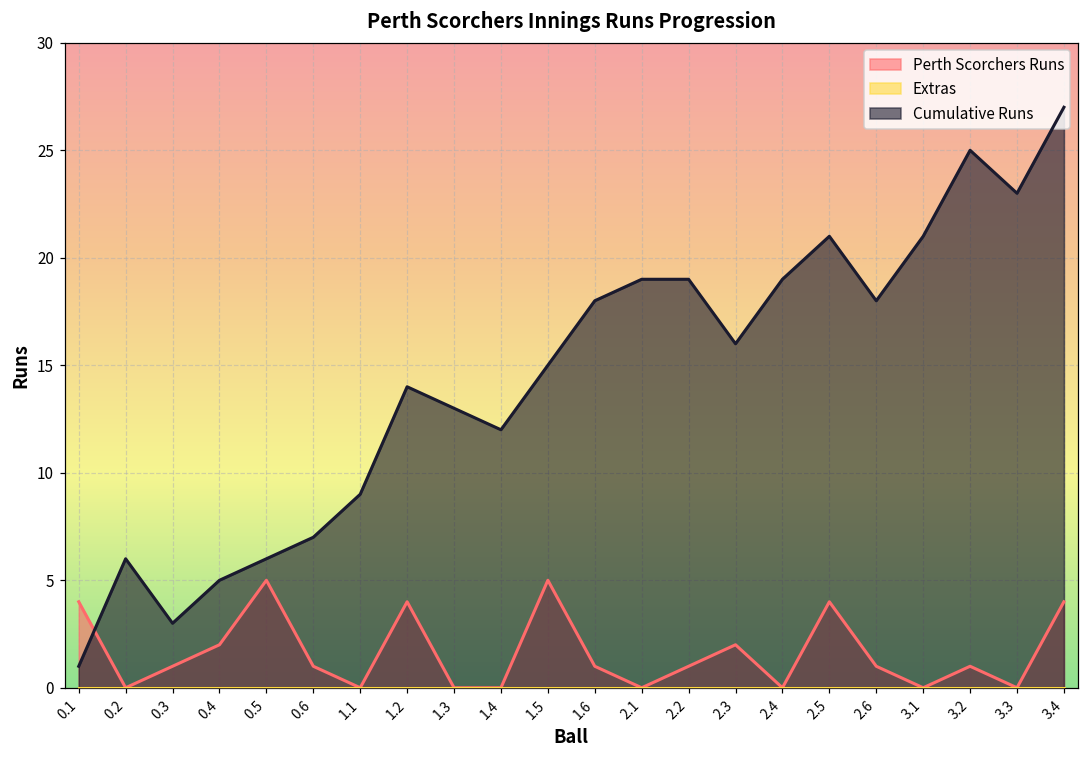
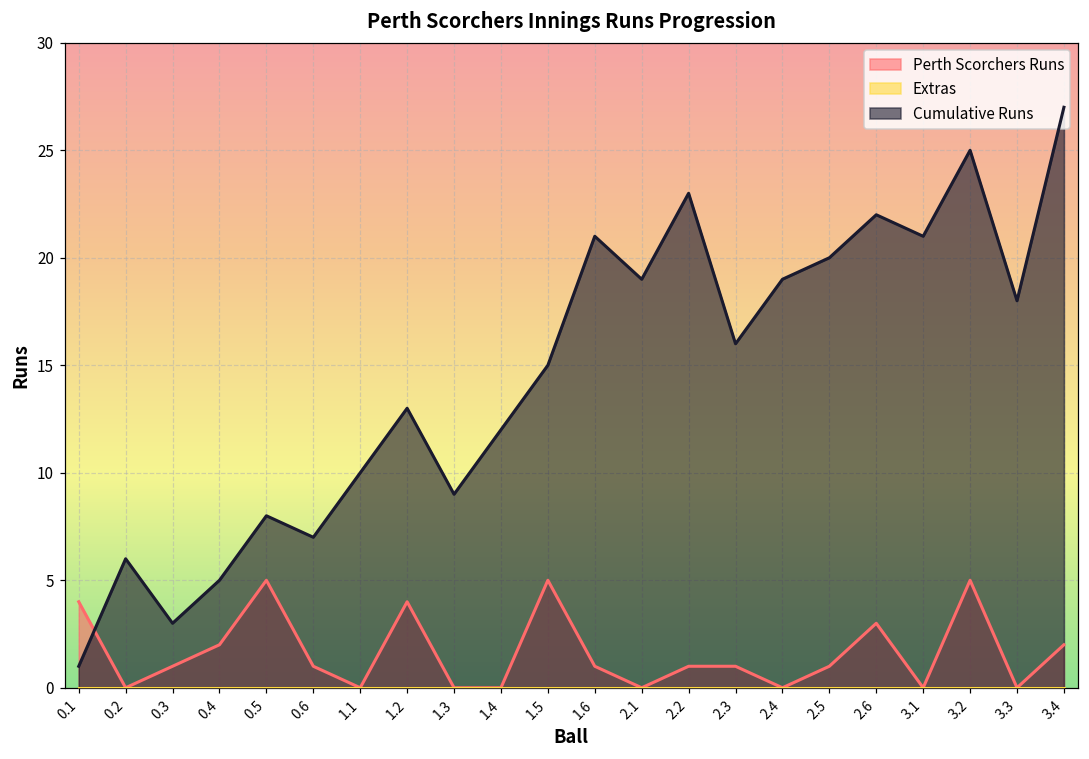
  {
    "Perth Scorchers Runs": {
      "0.1": 4,
      "0.3": 1,
      "0.4": 2,
      "0.5": 5,
      "0.6": 1,
      "1.2": 4,
      "1.5": 5,
      "1.6": 1,
      "2.2": 1,
-     "2.3": 2,
-     "2.5": 4,
-     "2.6": 1,
-     "3.2": 1,
-     "3.4": 4
+     "2.3": 1,
+     "2.5": 1,
+     "2.6": 3,
+     "3.2": 5,
+     "3.4": 2
    },
    "Extras": {
      "0.1": 0,
      "0.3": 0,
      "0.4": 0,
      "0.5": 0,
      "0.6": 0,
      "1.2": 0,
      "1.5": 0,
      "1.6": 0,
      "2.2": 0,
      "2.3": 0,
      "2.5": 0,
      "2.6": 0,
      "3.2": 0,
      "3.4": 0
    },
    "Cumulative Runs": {
      "0.1": 1,
      "0.2": 6,
      "0.3": 3,
      "0.4": 5,
-     "0.5": 6,
+     "0.5": 8,
      "0.6": 7,
-     "1.1": 9,
-     "1.2": 14,
-     "1.3": 13,
+     "1.1": 10,
+     "1.2": 13,
+     "1.3": 9,
      "1.4": 12,
      "1.5": 15,
-     "1.6": 18,
+     "1.6": 21,
      "2.1": 19,
-     "2.2": 19,
+     "2.2": 23,
      "2.3": 16,
      "2.4": 19,
-     "2.5": 21,
-     "2.6": 18,
+     "2.5": 20,
+     "2.6": 22,
      "3.1": 21,
      "3.2": 25,
-     "3.3": 23
+     "3.3": 18
    }
  }
